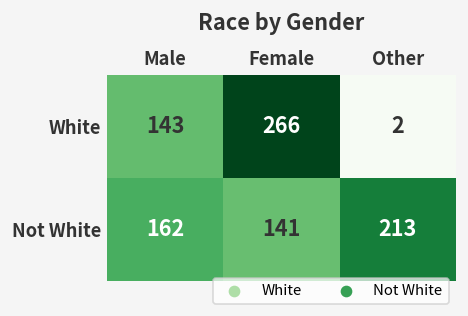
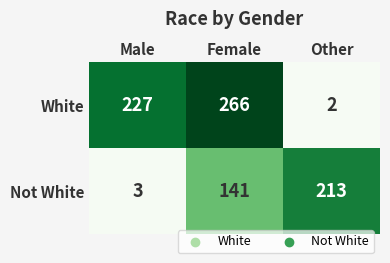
  {
    "White": {
-     "Male": 143,
+     "Male": 227,
      "Female": 266,
      "Other": 2
    },
    "Not White": {
-     "Male": 162,
+     "Male": 3,
      "Female": 141,
      "Other": 213
    }
  }
